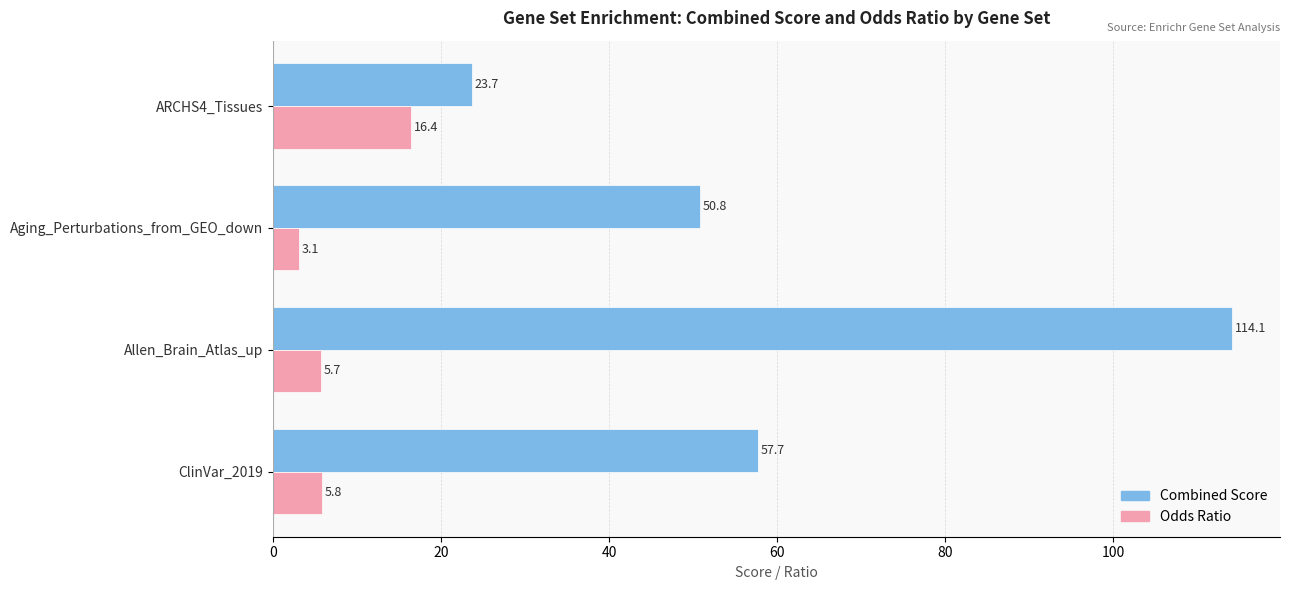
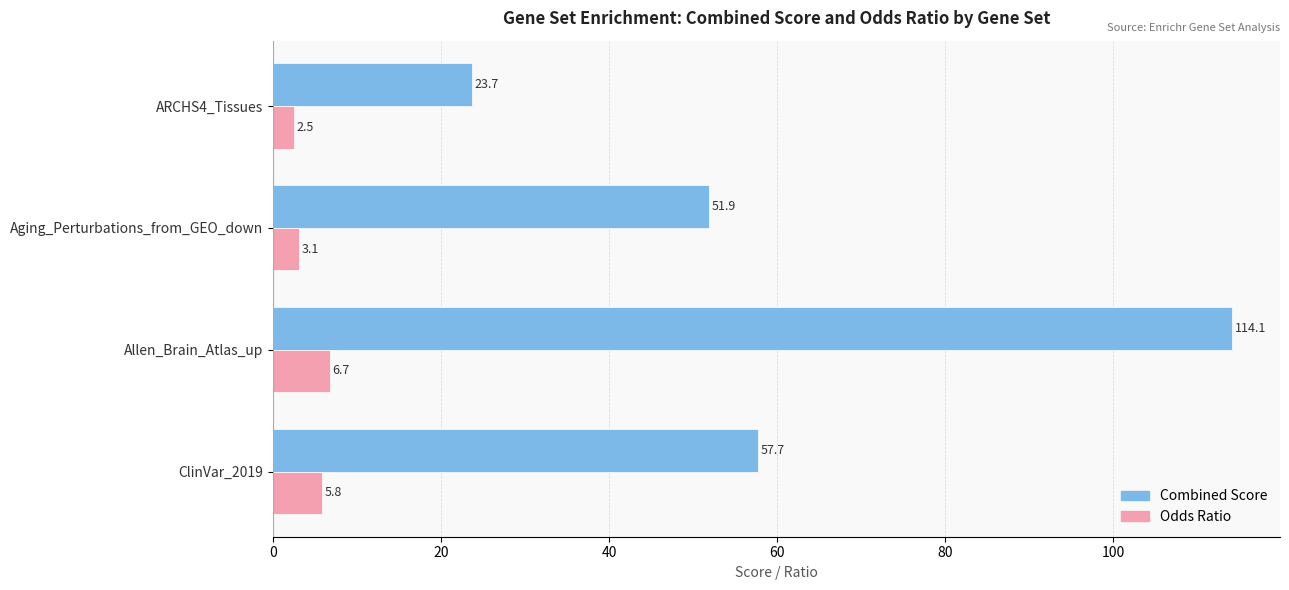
  {
    "Combined Score": {
      "ARCHS4_Tissues": 23.7,
-     "Aging_Perturbations_from_GEO_down": 50.8,
+     "Aging_Perturbations_from_GEO_down": 51.9,
      "Allen_Brain_Atlas_up": 114.1,
      "ClinVar_2019": 57.7
    },
    "Odds Ratio": {
-     "ARCHS4_Tissues": 16.4,
+     "ARCHS4_Tissues": 2.5,
      "Aging_Perturbations_from_GEO_down": 3.1,
-     "Allen_Brain_Atlas_up": 5.7,
+     "Allen_Brain_Atlas_up": 6.7,
      "ClinVar_2019": 5.8
    }
  }
